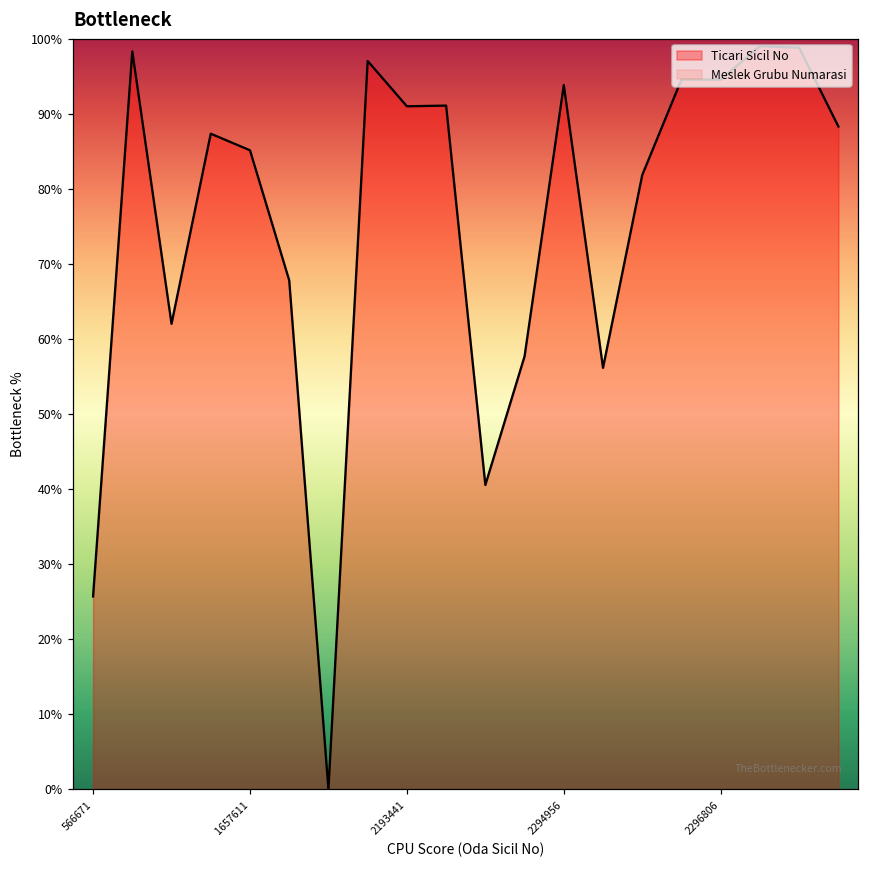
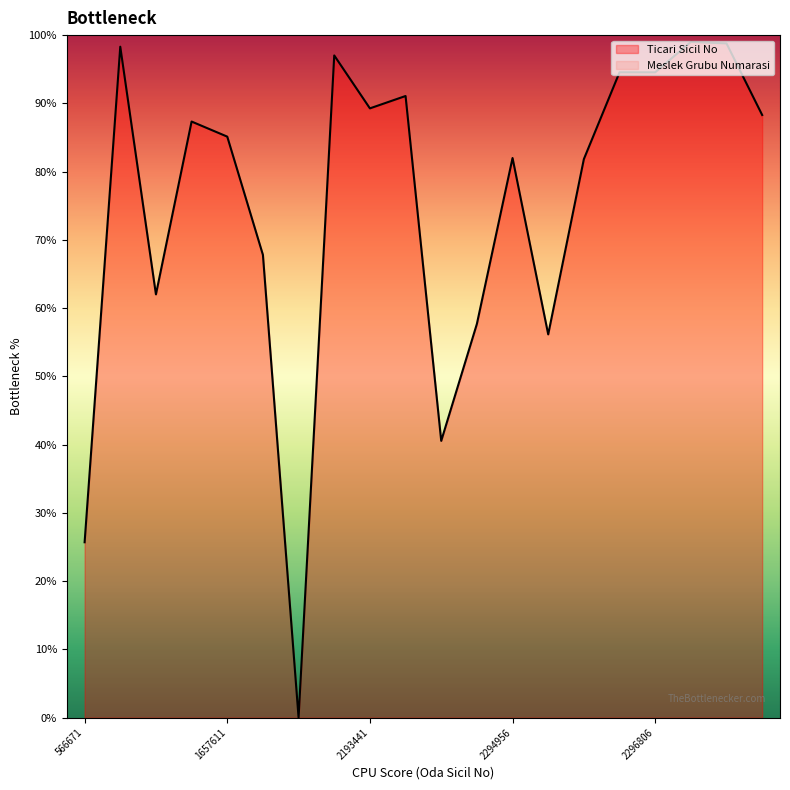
  {
    "566671": "26%",
    "1657611": "85%",
-   "2193441": "91%",
-   "2294956": "94%"
+   "2193441": "89%",
+   "2294956": "82%"
  }
